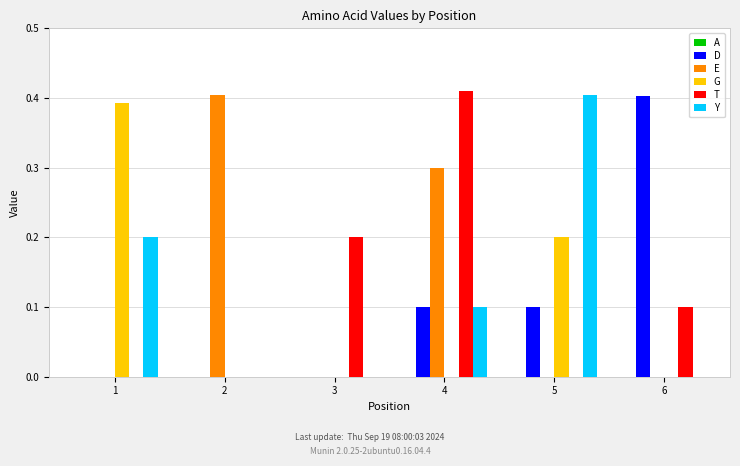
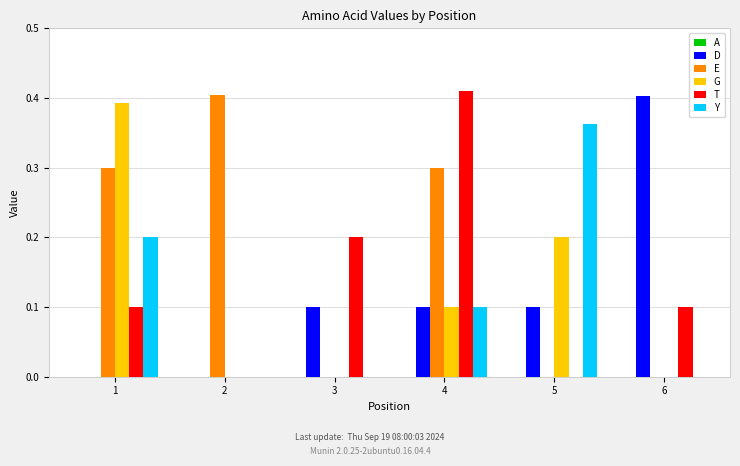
  {
    "A": {
      "1": 0.00,
      "2": 0.00,
      "3": 0.00,
      "4": 0.00,
      "5": 0.00,
      "6": 0.00
    },
    "D": {
      "1": 0.0,
      "2": 0.0,
-     "3": 0.0,
+     "3": 0.1,
      "4": 0.1,
      "5": 0.1,
      "6": 0.4
    },
    "E": {
-     "1": 0.0,
+     "1": 0.3,
      "2": 0.40,
      "3": 0.0,
      "4": 0.3,
      "5": 0.0,
      "6": 0.0
    },
    "G": {
      "1": 0.39,
      "2": 0.0,
      "3": 0.0,
-     "4": 0.0,
+     "4": 0.1,
      "5": 0.2,
      "6": 0.0
    },
    "T": {
-     "1": 0.0,
+     "1": 0.1,
      "2": 0.0,
      "3": 0.2,
      "4": 0.41,
      "5": 0.0,
      "6": 0.1
    },
    "Y": {
      "1": 0.20,
      "2": 0.00,
      "3": 0.00,
      "4": 0.10,
-     "5": 0.40,
+     "5": 0.36,
      "6": 0.00
    }
  }
